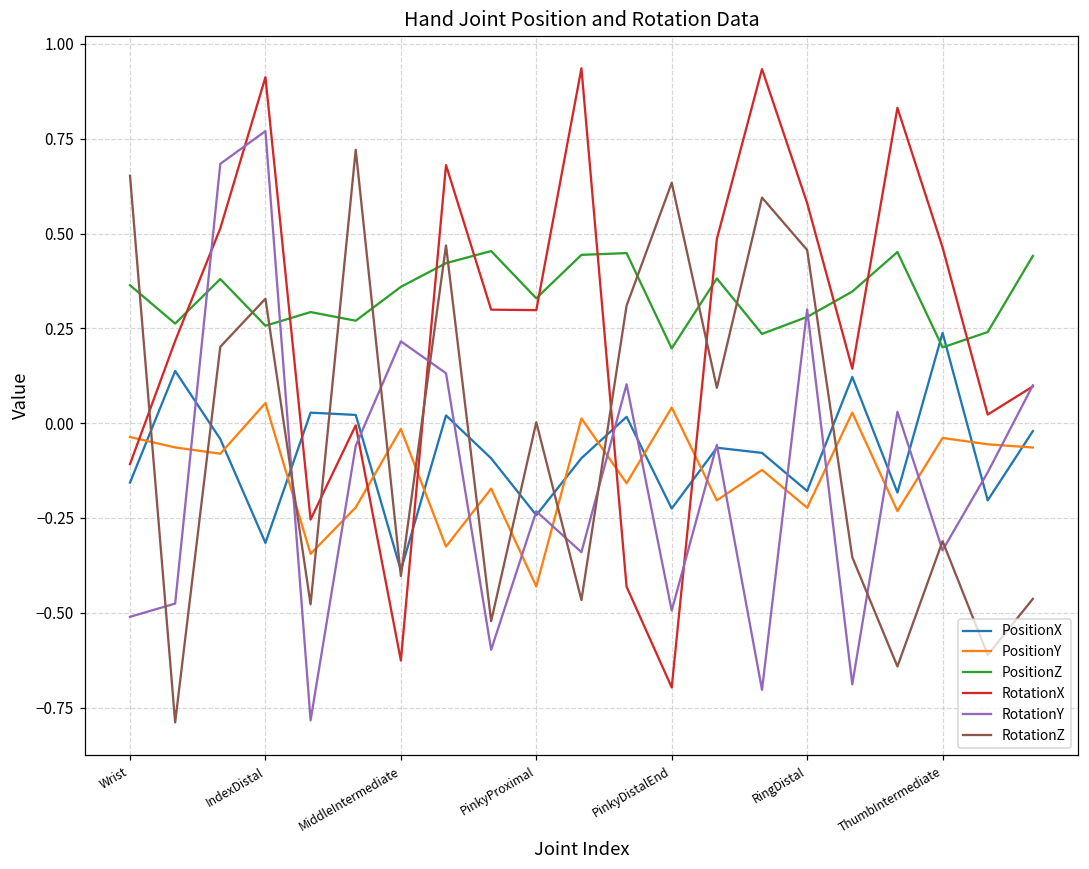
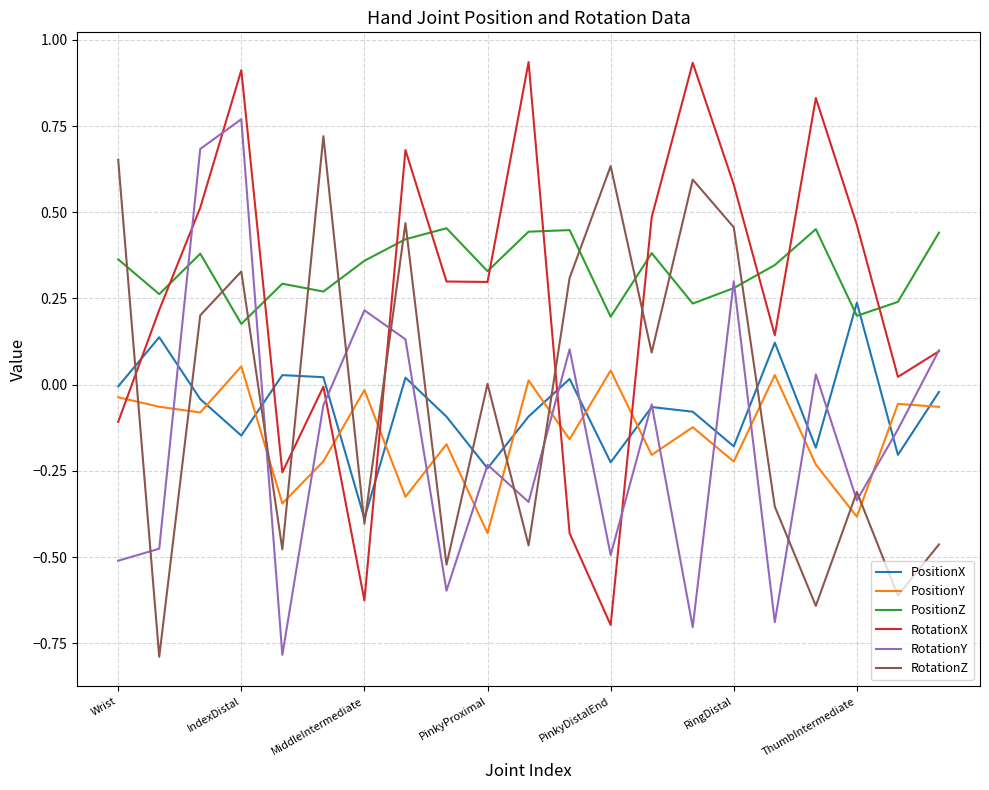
  {
    "PositionX": {
-     "Wrist": -0.16,
-     "IndexDistal": -0.32,
+     "Wrist": 0.00,
+     "IndexDistal": -0.15,
      "MiddleIntermediate": -0.39,
      "PinkyProximal": -0.24,
      "PinkyDistalEnd": -0.23,
      "RingDistal": -0.18,
      "ThumbIntermediate": 0.24
    },
    "PositionY": {
      "Wrist": -0.04,
      "IndexDistal": 0.05,
      "MiddleIntermediate": -0.02,
      "PinkyProximal": -0.43,
      "PinkyDistalEnd": 0.04,
      "RingDistal": -0.22,
-     "ThumbIntermediate": -0.04
+     "ThumbIntermediate": -0.38
    },
    "PositionZ": {
      "Wrist": 0.36,
-     "IndexDistal": 0.26,
+     "IndexDistal": 0.18,
      "MiddleIntermediate": 0.36,
      "PinkyProximal": 0.33,
      "PinkyDistalEnd": 0.20,
      "RingDistal": 0.28,
      "ThumbIntermediate": 0.20
    },
    "RotationX": {
      "Wrist": -0.11,
      "IndexDistal": 0.91,
      "MiddleIntermediate": -0.63,
      "PinkyProximal": 0.30,
      "PinkyDistalEnd": -0.70,
      "RingDistal": 0.58,
      "ThumbIntermediate": 0.46
    },
    "RotationY": {
      "Wrist": -0.51,
      "IndexDistal": 0.77,
      "MiddleIntermediate": 0.22,
      "PinkyProximal": -0.23,
      "PinkyDistalEnd": -0.49,
      "RingDistal": 0.30,
      "ThumbIntermediate": -0.34
    },
    "RotationZ": {
      "Wrist": 0.65,
      "IndexDistal": 0.33,
      "MiddleIntermediate": -0.40,
      "PinkyProximal": 0.00,
      "PinkyDistalEnd": 0.63,
      "RingDistal": 0.46,
      "ThumbIntermediate": -0.31
    }
  }
